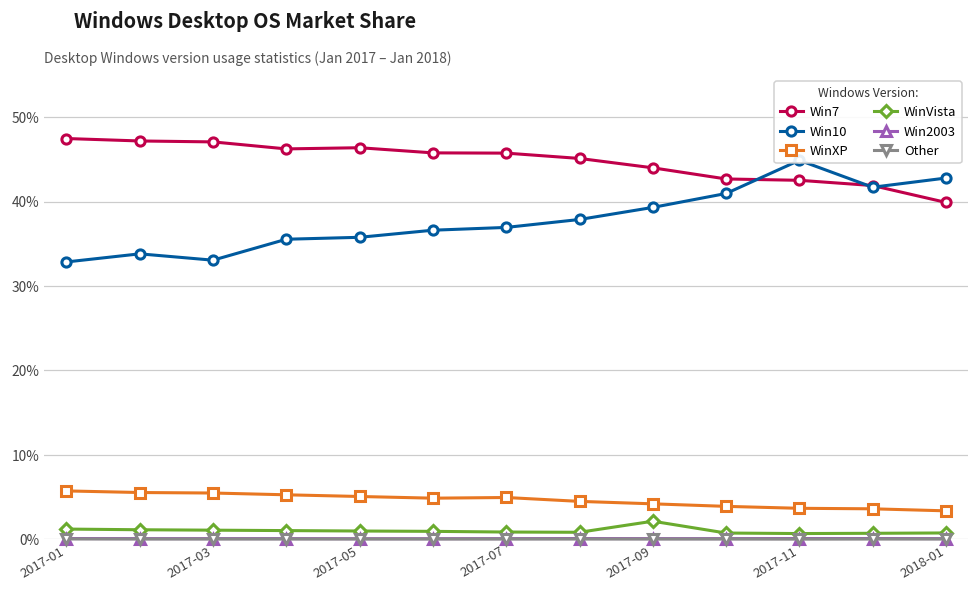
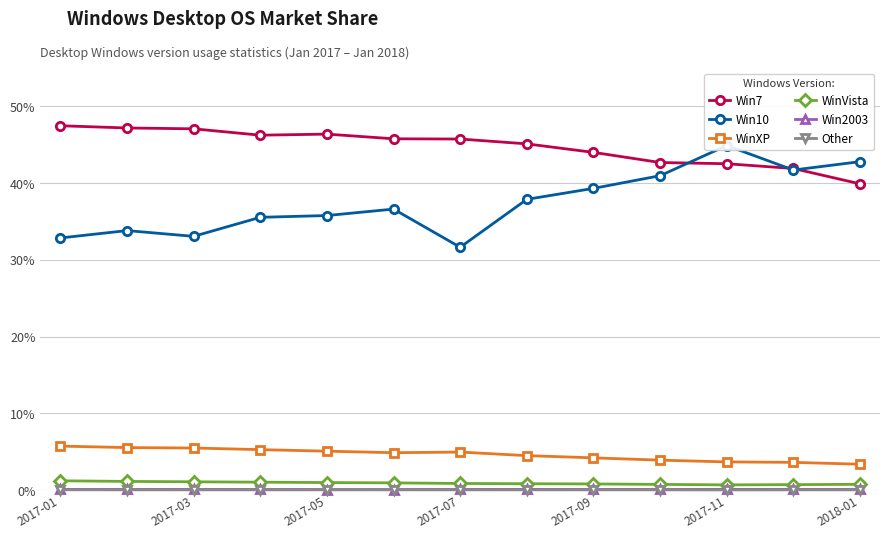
  {
    "Win7": {
      "2017-01": "47%",
      "2017-03": "47%",
      "2017-05": "46%",
      "2017-07": "46%",
      "2017-09": "44%",
      "2017-11": "43%",
      "2018-01": "40%"
    },
    "Win10": {
      "2017-01": "33%",
      "2017-03": "33%",
      "2017-05": "36%",
-     "2017-07": "37%",
+     "2017-07": "32%",
      "2017-09": "39%",
      "2018-01": "43%"
    },
    "WinXP": {
      "2017-01": "6%",
      "2017-03": "5%",
      "2017-05": "5%",
      "2017-07": "5%",
      "2017-09": "4%",
      "2017-11": "4%",
      "2018-01": "3%"
    },
    "WinVista": {
      "2017-01": "1%",
      "2017-03": "1%",
      "2017-05": "1%",
      "2017-07": "1%",
-     "2017-09": "2%",
+     "2017-09": "1%",
      "2017-11": "1%",
      "2018-01": "1%"
    },
    "Other": {
      "2017-01": "0%",
      "2017-03": "0%",
      "2017-05": "0%",
      "2017-07": "0%",
      "2017-09": "0%",
      "2017-11": "0%",
      "2018-01": "0%"
    }
  }
